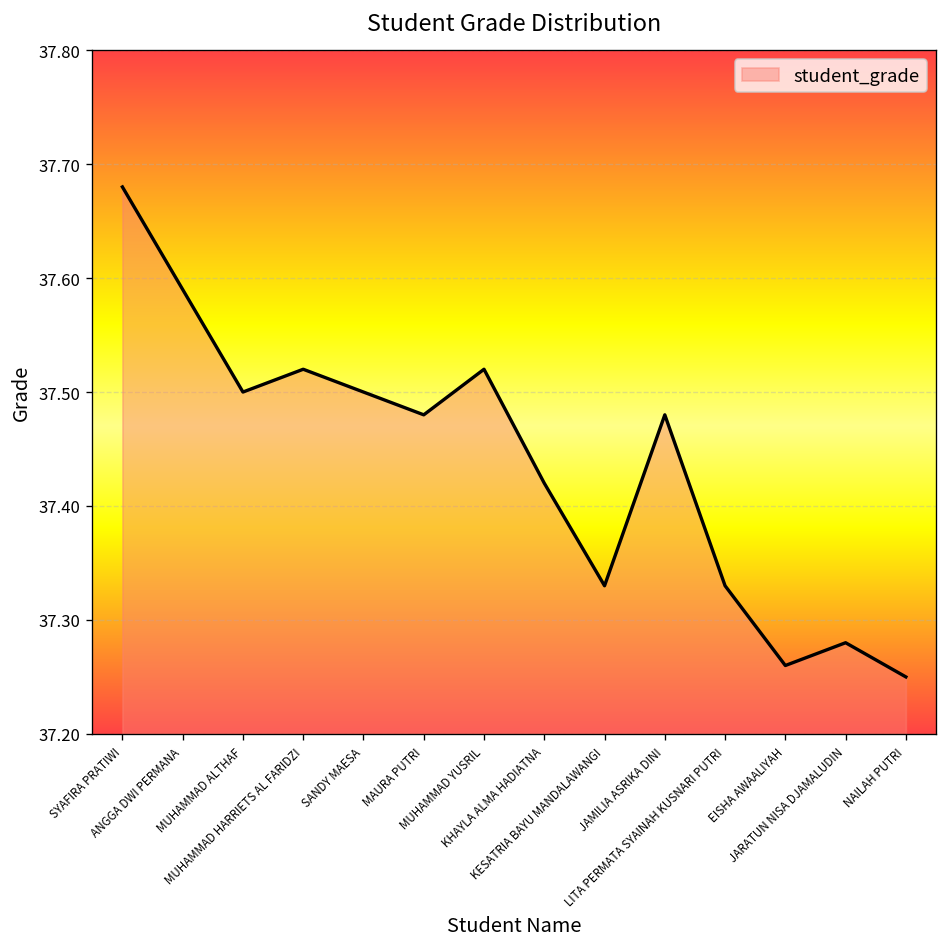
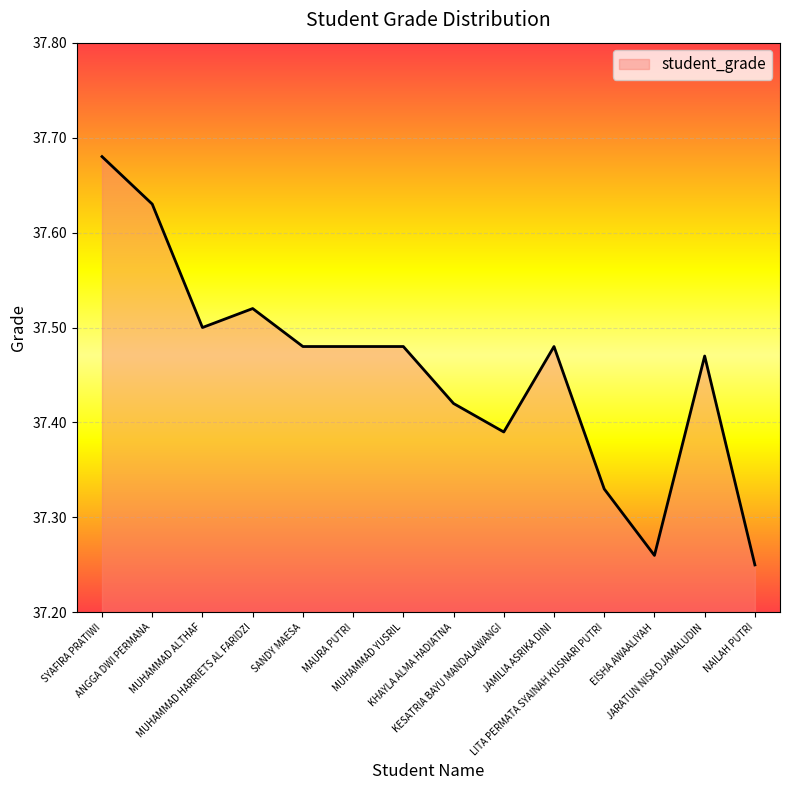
  {
    "SYAFIRA PRATIWI": 37.68,
-   "ANGGA DWI PERMANA": 37.59,
+   "ANGGA DWI PERMANA": 37.63,
    "MUHAMMAD ALTHAF": 37.50,
    "MUHAMMAD HARRIETS AL FARIDZI": 37.52,
-   "SANDY MAESA": 37.50,
+   "SANDY MAESA": 37.48,
    "MAURA PUTRI": 37.48,
-   "MUHAMMAD YUSRIL": 37.52,
+   "MUHAMMAD YUSRIL": 37.48,
    "KHAYLA ALMA HADIATNA": 37.42,
-   "KESATRIA BAYU MANDALAWANGI": 37.33,
+   "KESATRIA BAYU MANDALAWANGI": 37.39,
    "JAMILIA ASRIKA DINI": 37.48,
    "LITA PERMATA SYAINAH KUSNARI PUTRI": 37.33,
    "EISHA AWAALIYAH": 37.26,
-   "JARATUN NISA DJAMALUDIN": 37.28,
+   "JARATUN NISA DJAMALUDIN": 37.47,
    "NAILAH PUTRI": 37.25
  }
